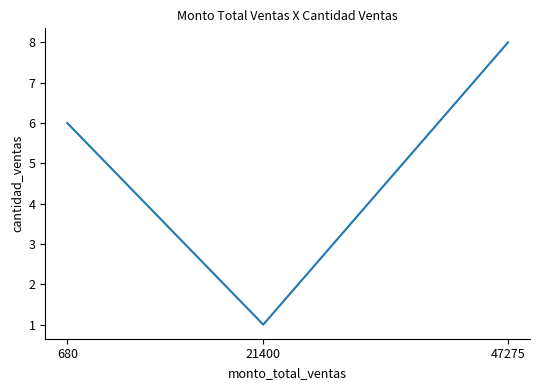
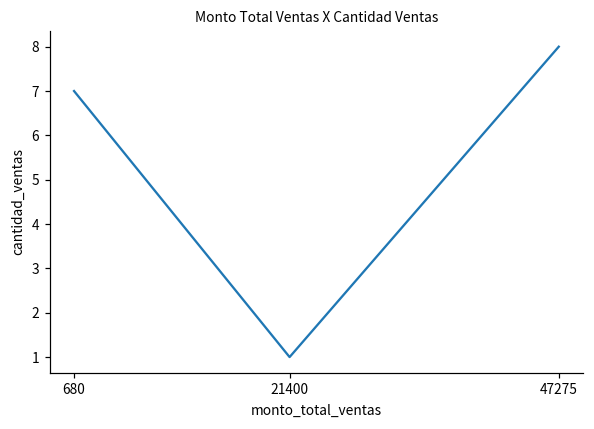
  {
-   "680": 6,
+   "680": 7,
    "21400": 1,
    "47275": 8
  }
